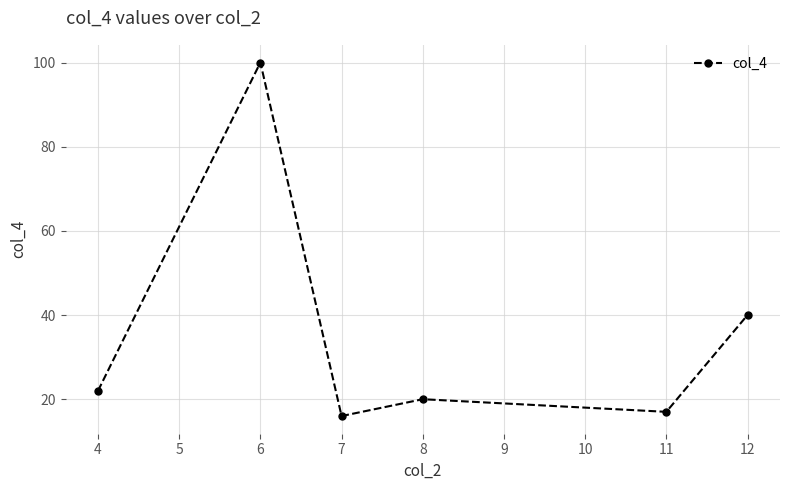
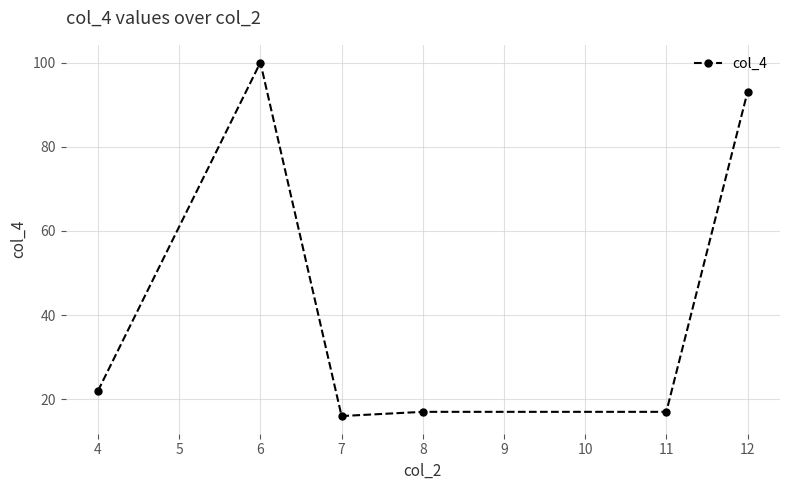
  {
    "4": 22,
    "6": 100,
    "7": 16,
-   "8": 20,
+   "8": 17,
    "11": 17,
-   "12": 40
+   "12": 93
  }
